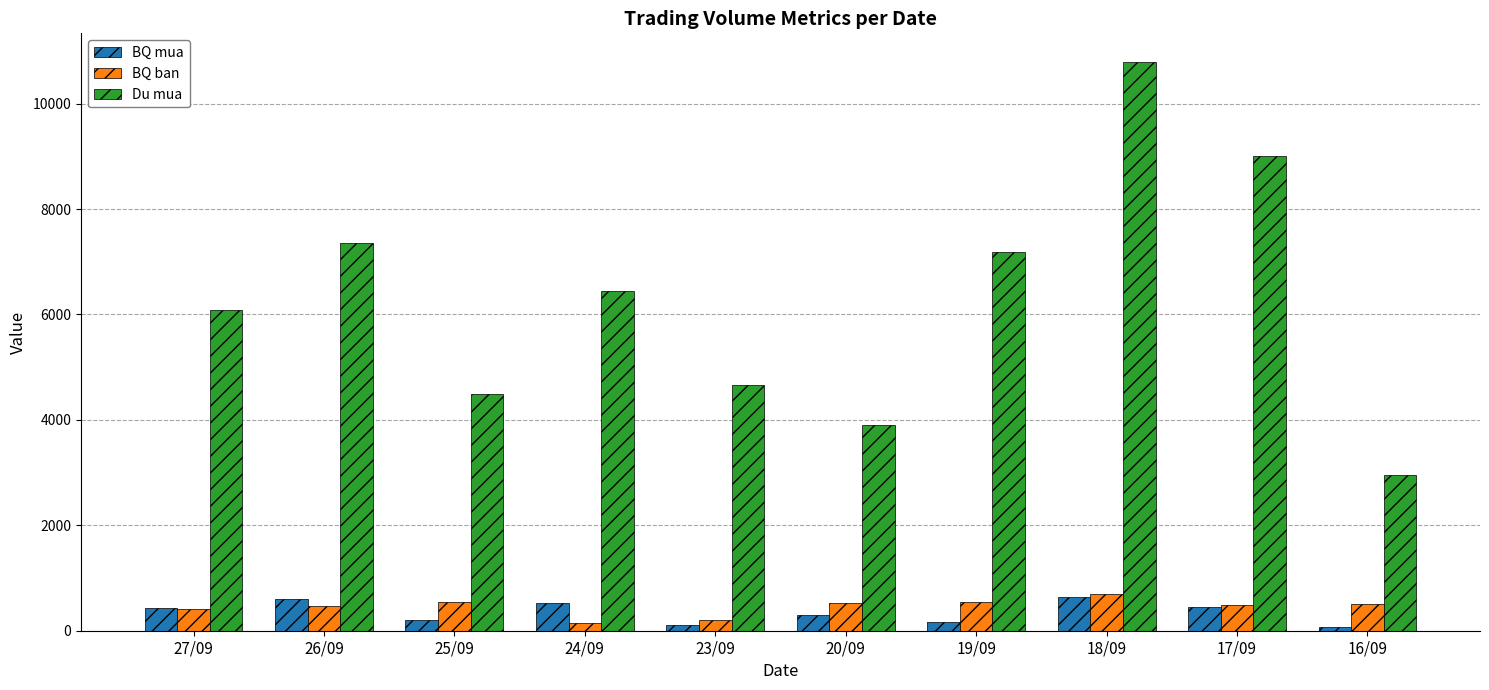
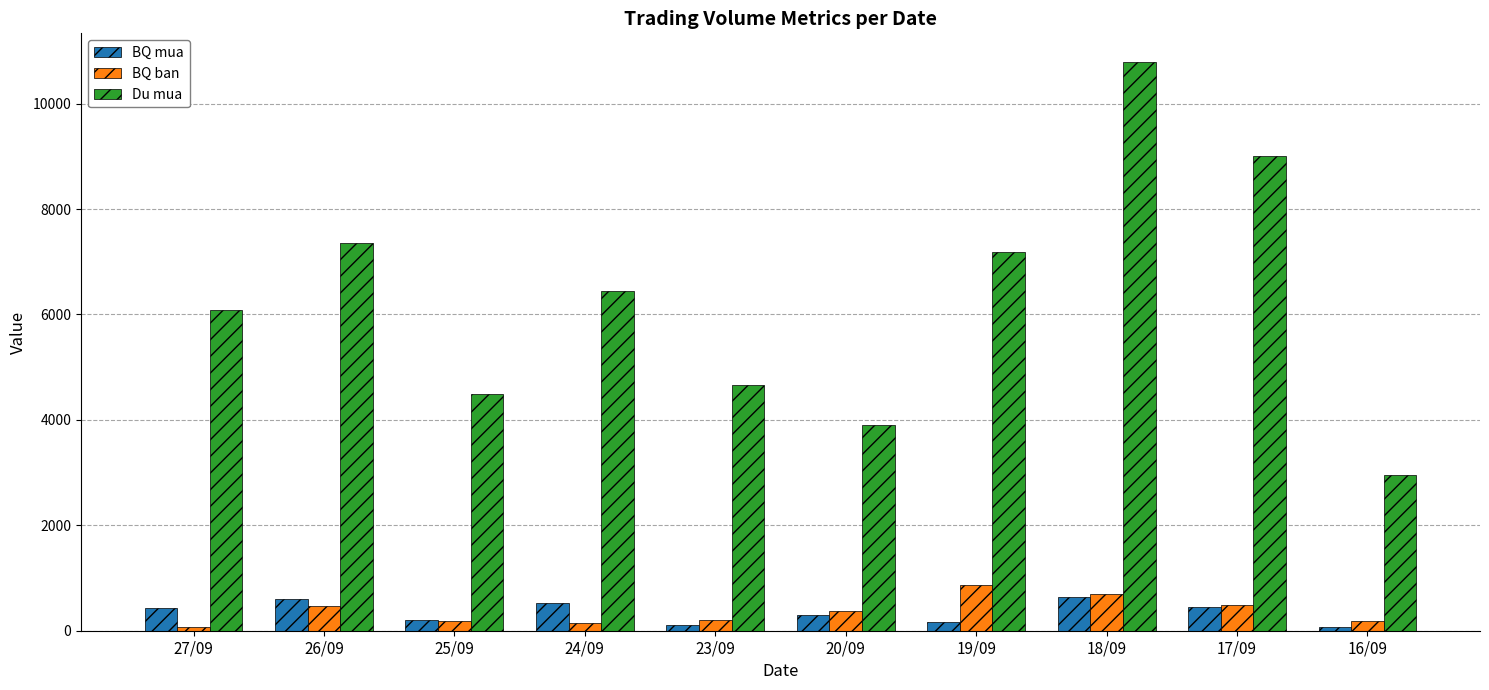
  {
    "BQ mua": {
      "27/09": 400,
      "26/09": 600,
      "25/09": 200,
      "24/09": 500,
      "23/09": 100,
      "20/09": 300,
      "19/09": 200,
      "18/09": 600,
      "17/09": 500,
      "16/09": 100
    },
    "BQ ban": {
-     "27/09": 400,
+     "27/09": 100,
      "26/09": 500,
-     "25/09": 500,
+     "25/09": 200,
      "24/09": 100,
      "23/09": 200,
-     "20/09": 500,
-     "19/09": 500,
+     "20/09": 400,
+     "19/09": 900,
      "18/09": 700,
      "17/09": 500,
-     "16/09": 500
+     "16/09": 200
    },
    "Du mua": {
      "27/09": 6100,
      "26/09": 7400,
      "25/09": 4500,
      "24/09": 6400,
      "23/09": 4700,
      "20/09": 3900,
      "19/09": 7200,
      "18/09": 10800,
      "17/09": 9000,
      "16/09": 3000
    }
  }
